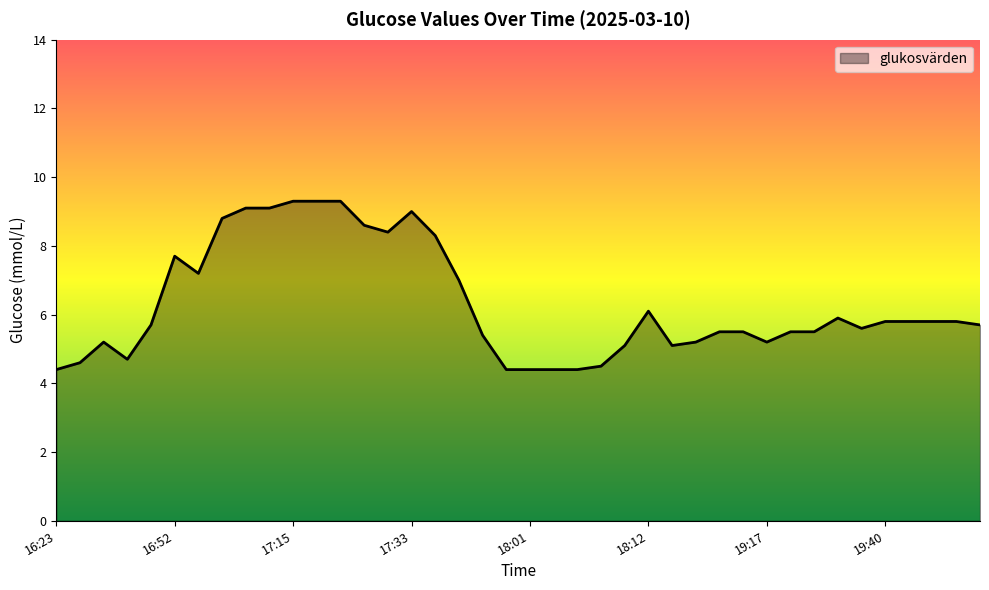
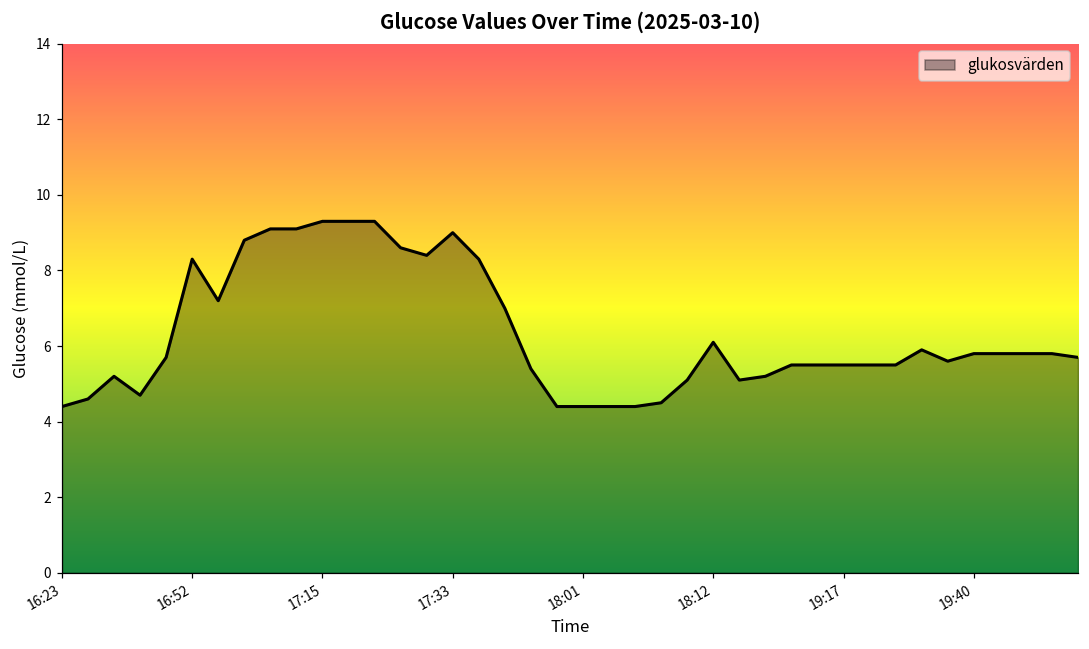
  {
    "16:23": 4.4,
-   "16:52": 7.7,
+   "16:52": 8.3,
    "17:15": 9.3,
    "17:33": 9.0,
    "18:12": 6.1,
-   "19:17": 5.2
+   "19:17": 5.5
  }
